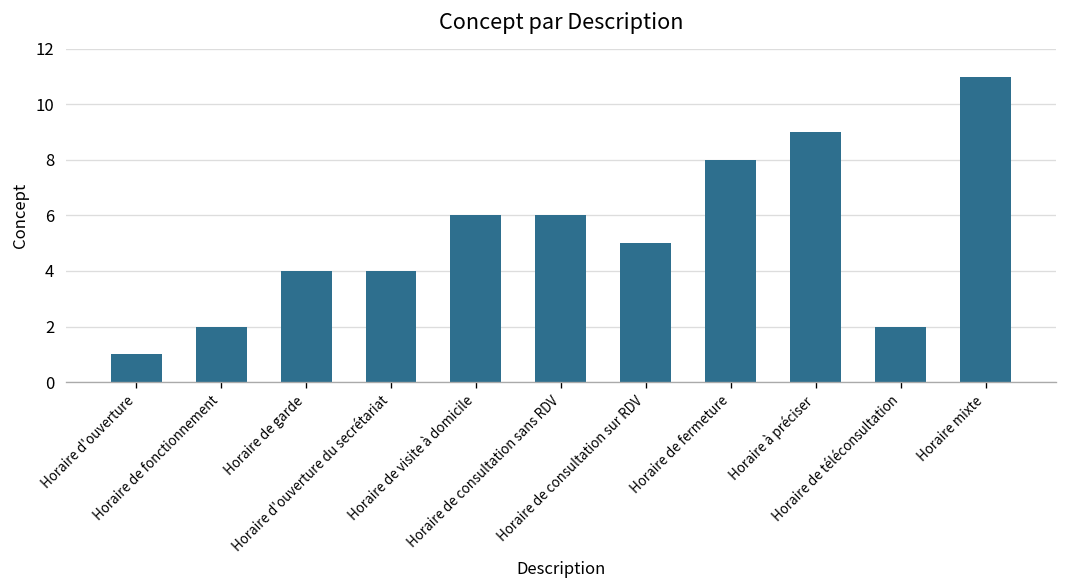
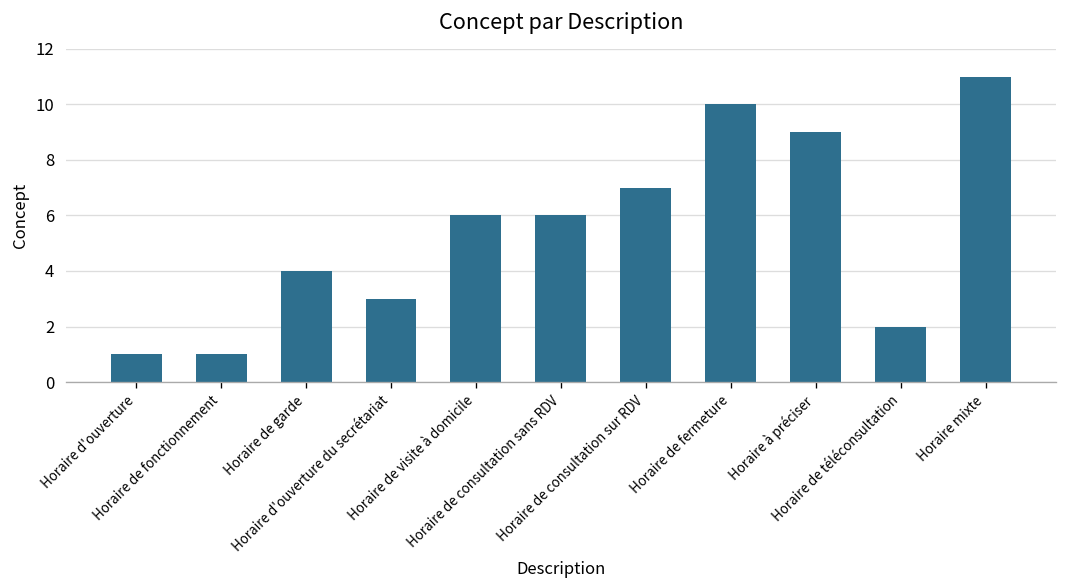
  {
    "Horaire d'ouverture": 1,
-   "Horaire de fonctionnement": 2,
+   "Horaire de fonctionnement": 1,
    "Horaire de garde": 4,
-   "Horaire d'ouverture du secrétariat": 4,
+   "Horaire d'ouverture du secrétariat": 3,
    "Horaire de visite à domicile": 6,
    "Horaire de consultation sans RDV": 6,
-   "Horaire de consultation sur RDV": 5,
-   "Horaire de fermeture": 8,
+   "Horaire de consultation sur RDV": 7,
+   "Horaire de fermeture": 10,
    "Horaire à préciser": 9,
    "Horaire de téléconsultation": 2,
    "Horaire mixte": 11
  }
